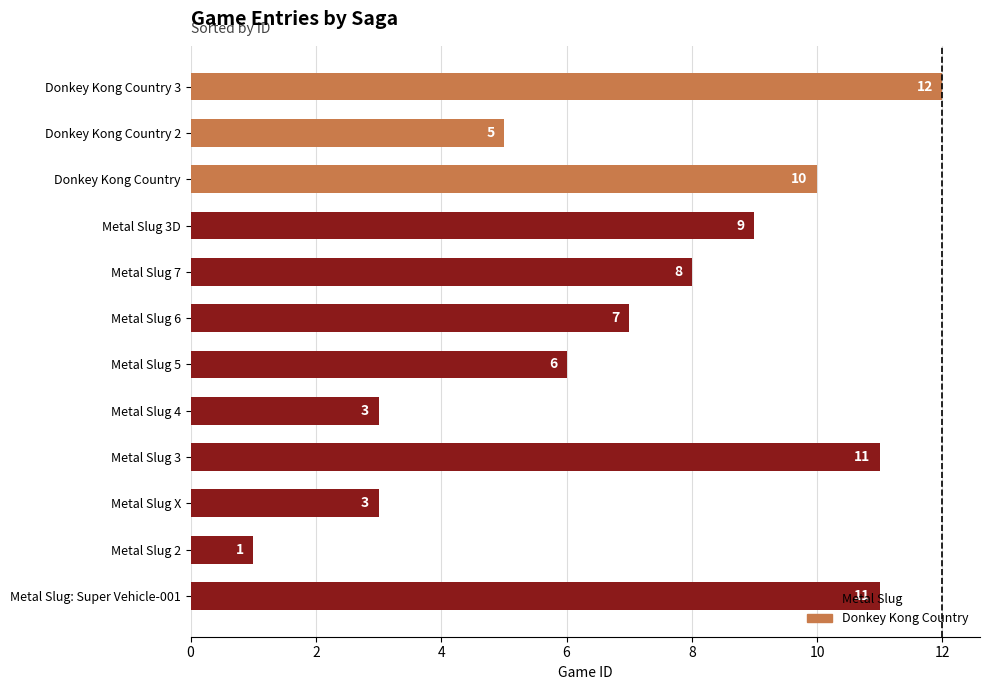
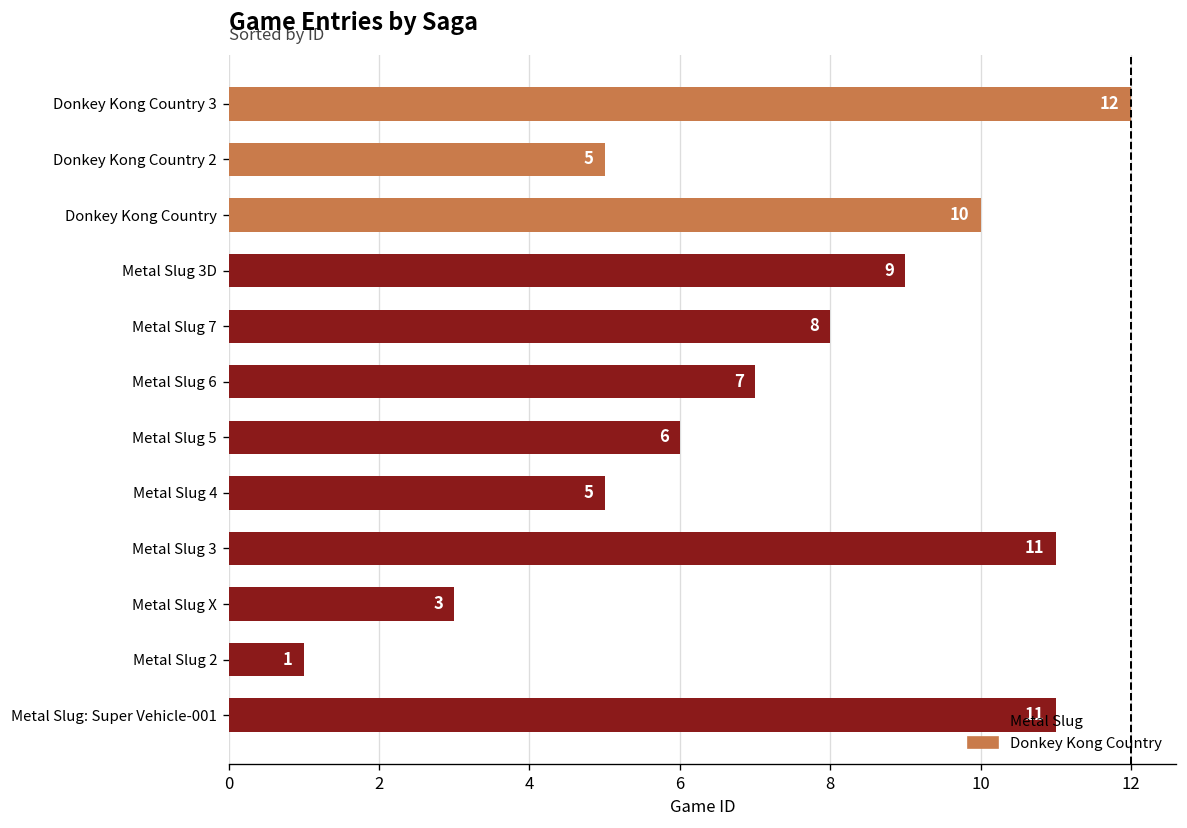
  {
    "Donkey Kong Country 3": 12,
    "Donkey Kong Country 2": 5,
    "Donkey Kong Country": 10,
    "Metal Slug 3D": 9,
    "Metal Slug 7": 8,
    "Metal Slug 6": 7,
    "Metal Slug 5": 6,
-   "Metal Slug 4": 3,
+   "Metal Slug 4": 5,
    "Metal Slug 3": 11,
    "Metal Slug X": 3,
    "Metal Slug 2": 1,
    "Metal Slug: Super Vehicle-001": 11
  }
